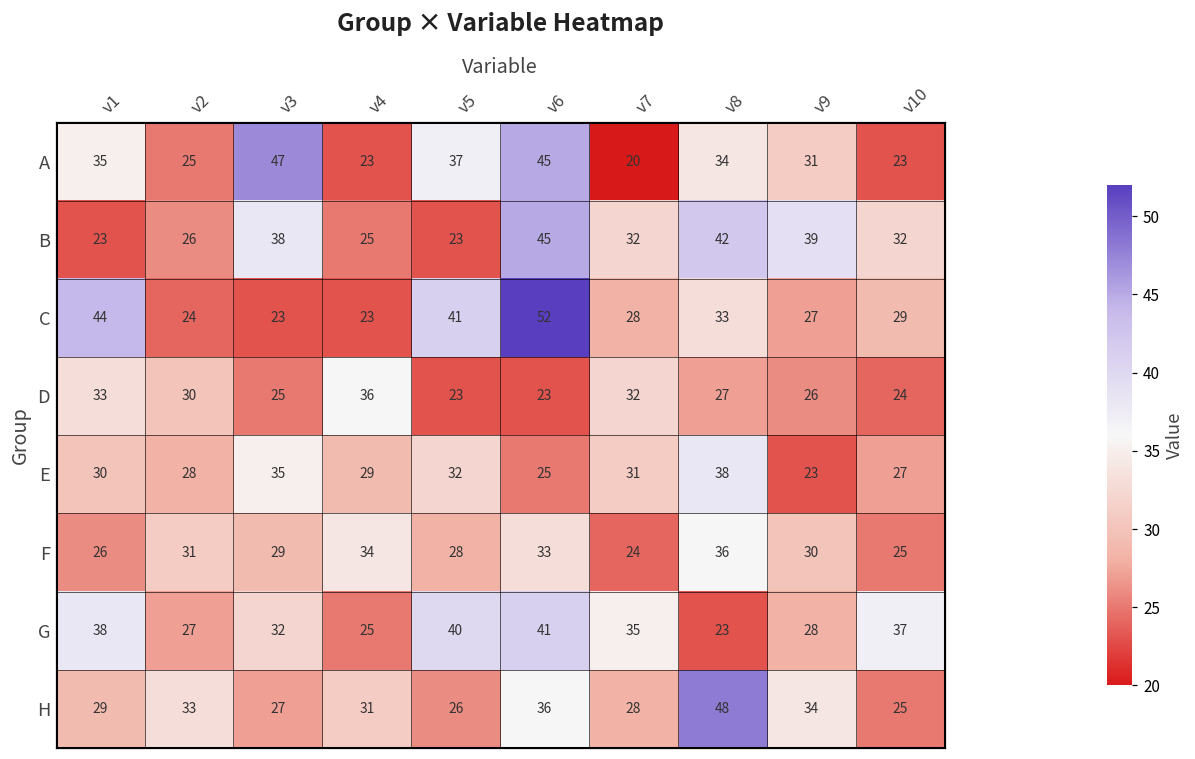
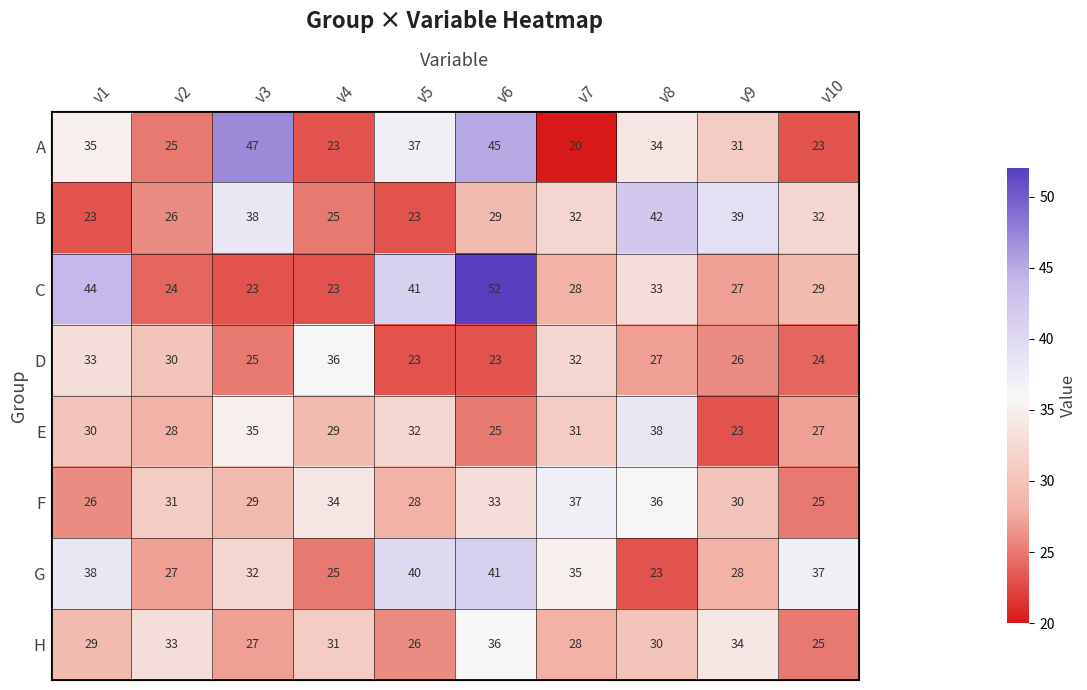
  {
    "A": {
      "v1": 35,
      "v2": 25,
      "v3": 47,
      "v4": 23,
      "v5": 37,
      "v6": 45,
      "v7": 20,
      "v8": 34,
      "v9": 31,
      "v10": 23
    },
    "B": {
      "v1": 23,
      "v2": 26,
      "v3": 38,
      "v4": 25,
      "v5": 23,
-     "v6": 45,
+     "v6": 29,
      "v7": 32,
      "v8": 42,
      "v9": 39,
      "v10": 32
    },
    "C": {
      "v1": 44,
      "v2": 24,
      "v3": 23,
      "v4": 23,
      "v5": 41,
      "v6": 52,
      "v7": 28,
      "v8": 33,
      "v9": 27,
      "v10": 29
    },
    "D": {
      "v1": 33,
      "v2": 30,
      "v3": 25,
      "v4": 36,
      "v5": 23,
      "v6": 23,
      "v7": 32,
      "v8": 27,
      "v9": 26,
      "v10": 24
    },
    "E": {
      "v1": 30,
      "v2": 28,
      "v3": 35,
      "v4": 29,
      "v5": 32,
      "v6": 25,
      "v7": 31,
      "v8": 38,
      "v9": 23,
      "v10": 27
    },
    "F": {
      "v1": 26,
      "v2": 31,
      "v3": 29,
      "v4": 34,
      "v5": 28,
      "v6": 33,
-     "v7": 24,
+     "v7": 37,
      "v8": 36,
      "v9": 30,
      "v10": 25
    },
    "G": {
      "v1": 38,
      "v2": 27,
      "v3": 32,
      "v4": 25,
      "v5": 40,
      "v6": 41,
      "v7": 35,
      "v8": 23,
      "v9": 28,
      "v10": 37
    },
    "H": {
      "v1": 29,
      "v2": 33,
      "v3": 27,
      "v4": 31,
      "v5": 26,
      "v6": 36,
      "v7": 28,
-     "v8": 48,
+     "v8": 30,
      "v9": 34,
      "v10": 25
    }
  }
